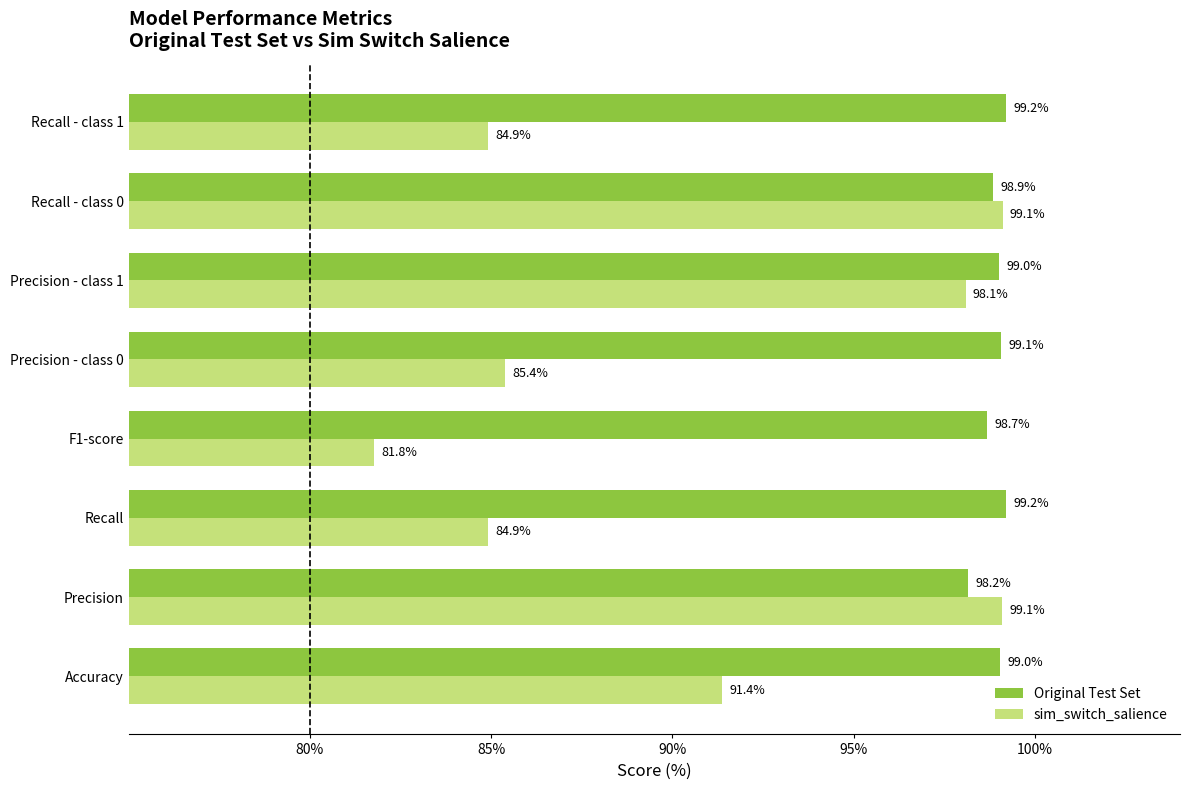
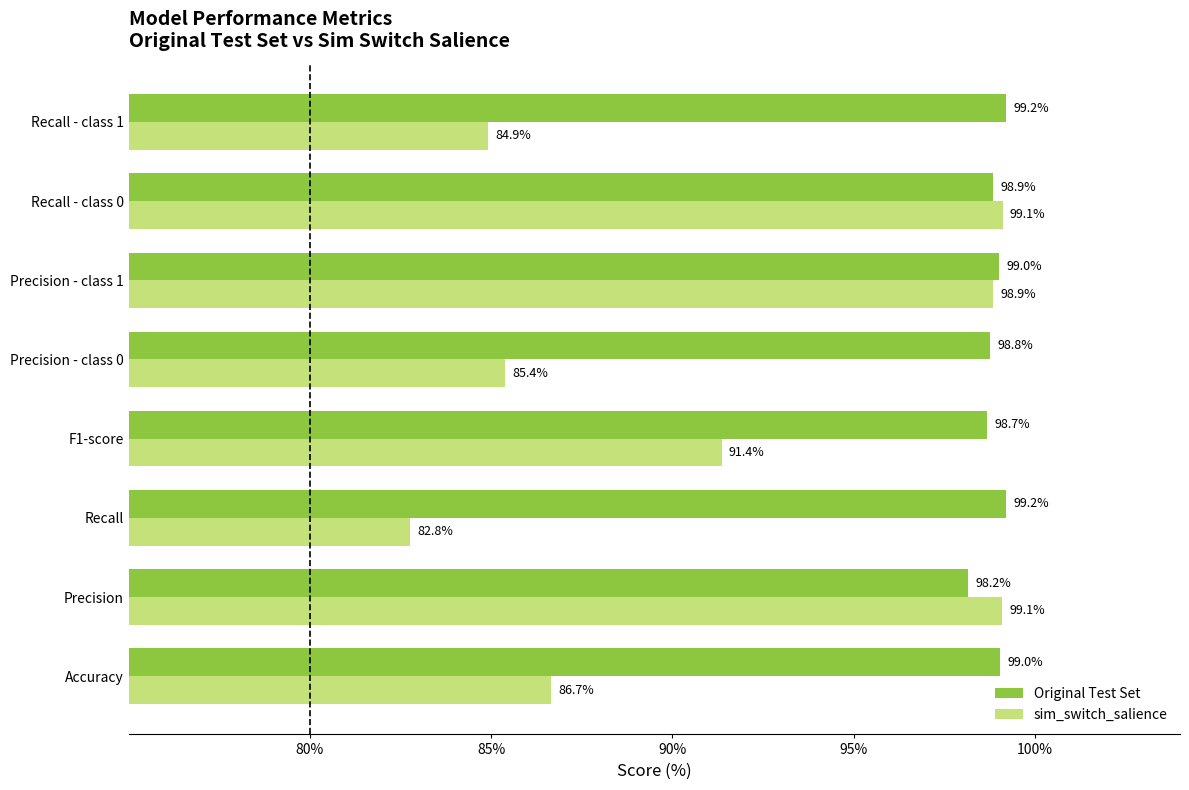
  {
    "Original Test Set": {
      "Recall - class 1": "99.2%",
      "Recall - class 0": "98.9%",
      "Precision - class 1": "99.0%",
-     "Precision - class 0": "99.1%",
+     "Precision - class 0": "98.8%",
      "F1-score": "98.7%",
      "Recall": "99.2%",
      "Precision": "98.2%",
      "Accuracy": "99.0%"
    },
    "sim_switch_salience": {
      "Recall - class 1": "84.9%",
      "Recall - class 0": "99.1%",
-     "Precision - class 1": "98.1%",
+     "Precision - class 1": "98.9%",
      "Precision - class 0": "85.4%",
-     "F1-score": "81.8%",
-     "Recall": "84.9%",
+     "F1-score": "91.4%",
+     "Recall": "82.8%",
      "Precision": "99.1%",
-     "Accuracy": "91.4%"
+     "Accuracy": "86.7%"
    }
  }
